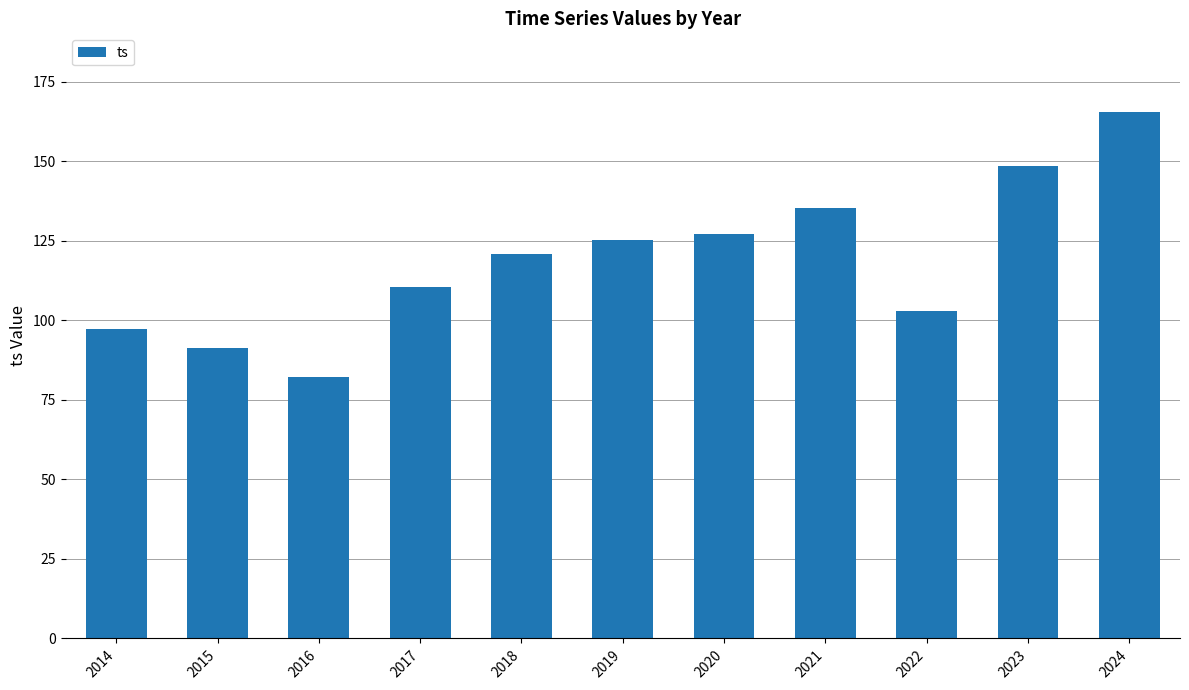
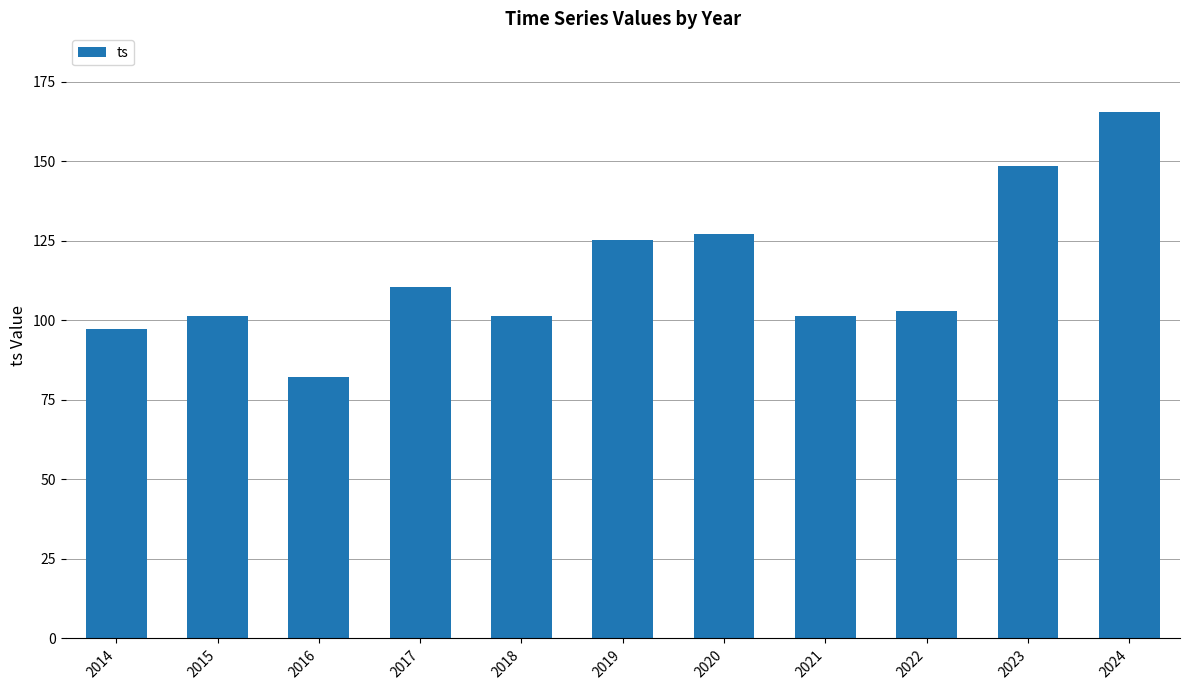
  {
    "2014": 97,
-   "2015": 91,
+   "2015": 101,
    "2016": 82,
    "2017": 110,
-   "2018": 121,
+   "2018": 102,
    "2019": 125,
    "2020": 127,
-   "2021": 135,
+   "2021": 101,
    "2022": 103,
    "2023": 149,
    "2024": 165
  }
